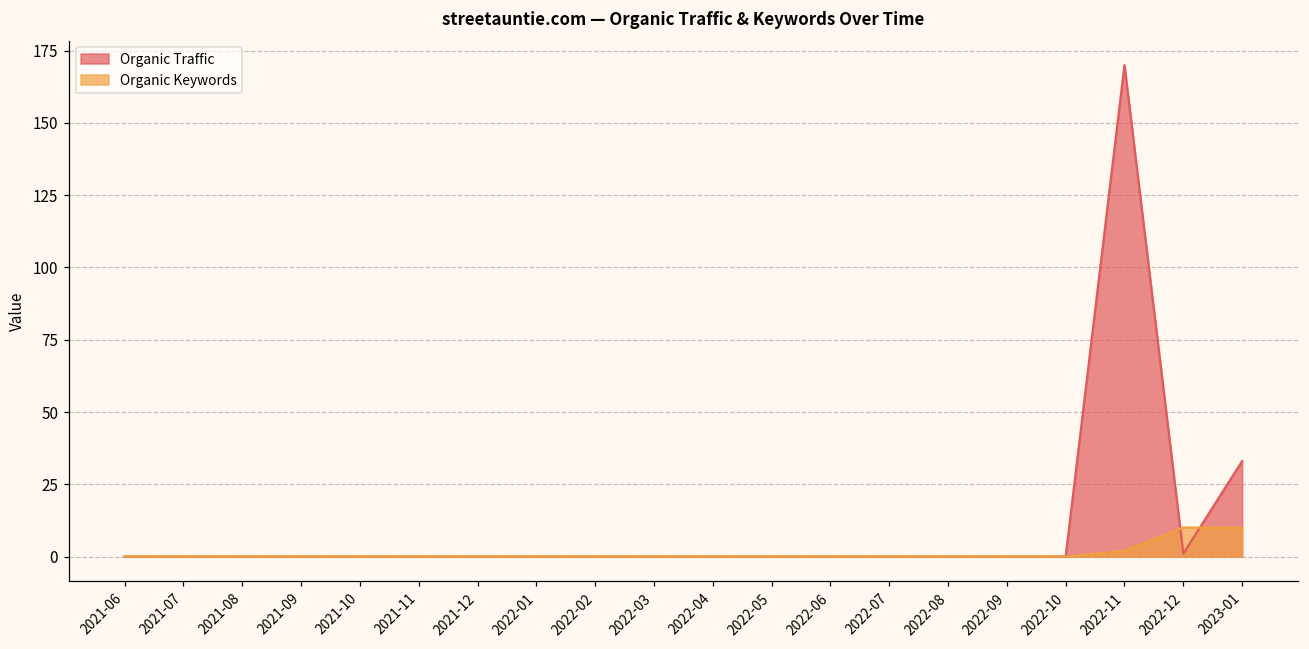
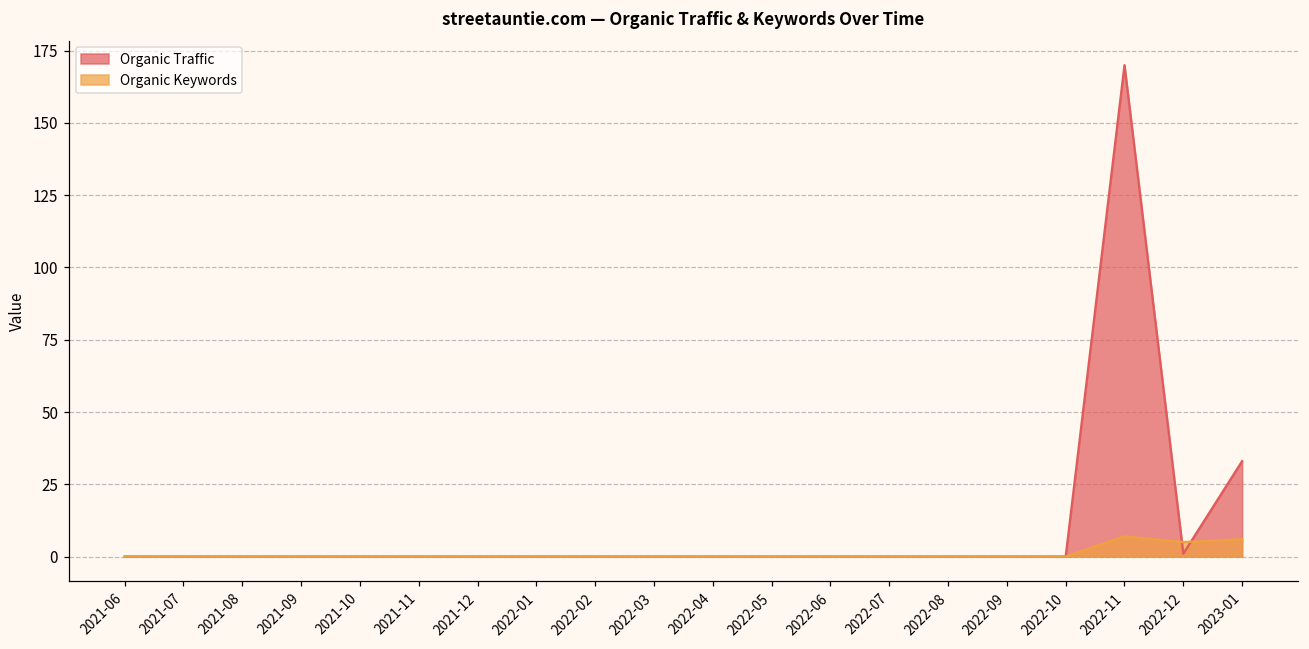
  {
    "Organic Traffic": {
      "2022-11": 170,
      "2022-12": 1,
      "2023-01": 33
    },
    "Organic Keywords": {
-     "2022-11": 2,
-     "2022-12": 10,
-     "2023-01": 10
+     "2022-11": 7,
+     "2022-12": 5,
+     "2023-01": 6
    }
  }
